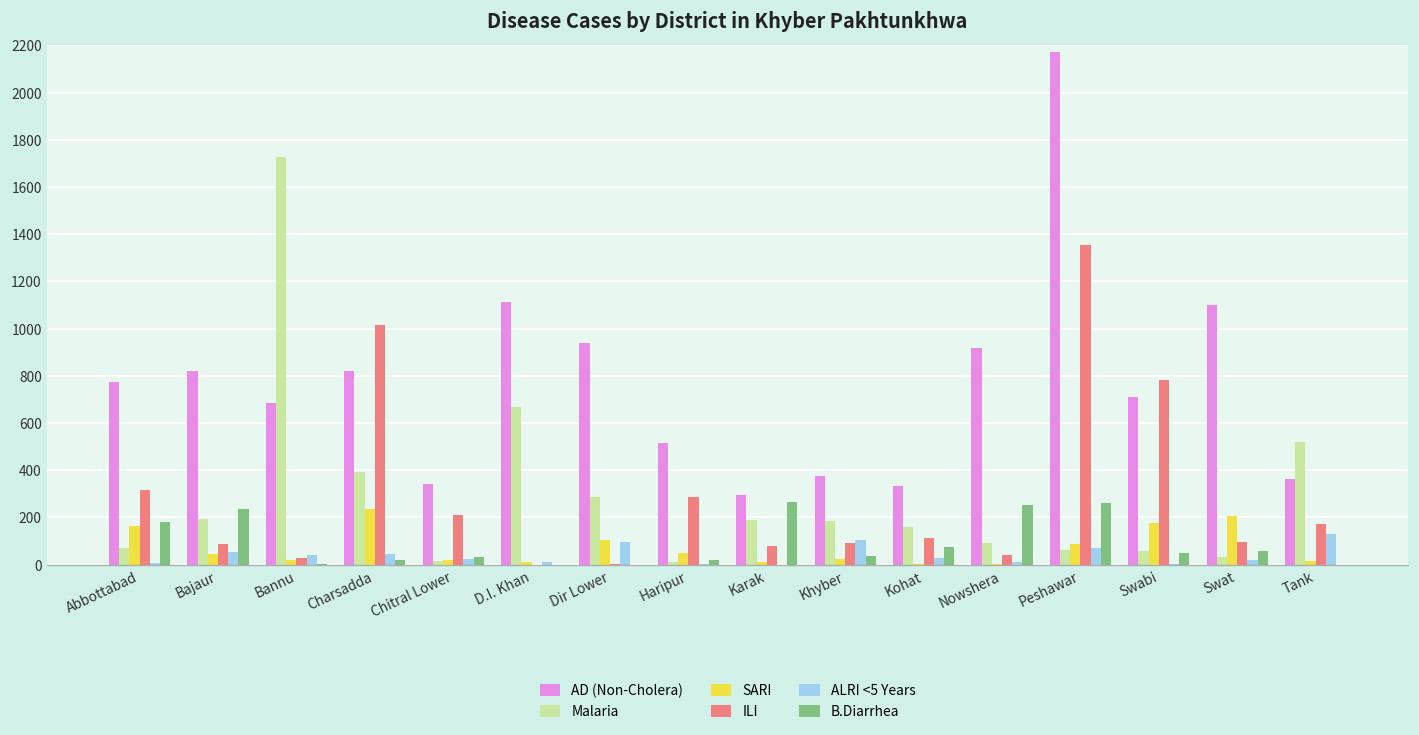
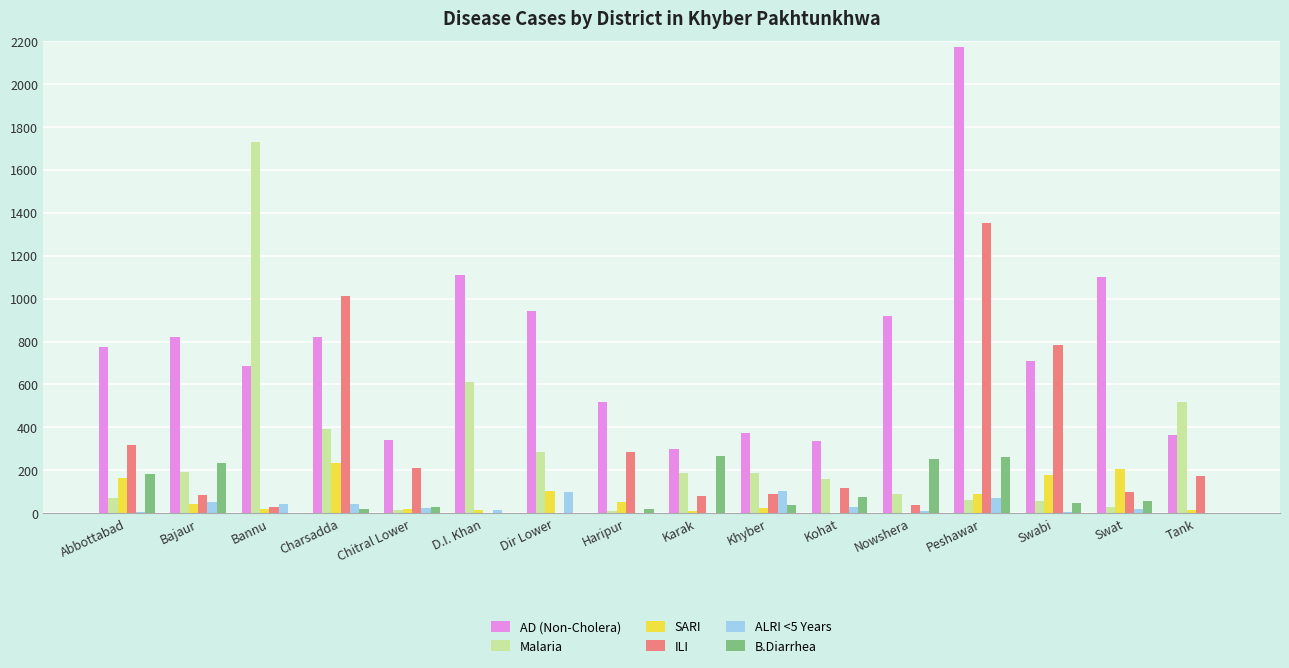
  {
    "AD (Non-Cholera)": {
      "Abbottabad": 770,
      "Bajaur": 820,
      "Bannu": 680,
      "Charsadda": 820,
      "Chitral Lower": 340,
      "D.I. Khan": 1110,
      "Dir Lower": 940,
      "Haripur": 520,
      "Karak": 300,
      "Khyber": 370,
      "Kohat": 340,
      "Nowshera": 920,
      "Peshawar": 2170,
      "Swabi": 710,
      "Swat": 1100,
      "Tank": 360
    },
    "Malaria": {
      "Abbottabad": 70,
      "Bajaur": 190,
      "Bannu": 1730,
      "Charsadda": 390,
      "Chitral Lower": 20,
-     "D.I. Khan": 670,
+     "D.I. Khan": 610,
      "Dir Lower": 290,
      "Karak": 190,
      "Khyber": 190,
      "Kohat": 160,
      "Nowshera": 90,
      "Peshawar": 60,
      "Swabi": 60,
      "Swat": 30,
      "Tank": 520
    },
    "SARI": {
      "Abbottabad": 160,
      "Bajaur": 40,
      "Bannu": 20,
      "Charsadda": 230,
      "Chitral Lower": 20,
      "D.I. Khan": 10,
      "Dir Lower": 100,
      "Haripur": 50,
      "Karak": 10,
      "Khyber": 30,
      "Peshawar": 90,
      "Swabi": 180,
      "Swat": 210,
      "Tank": 20
    },
    "ILI": {
      "Abbottabad": 320,
      "Bajaur": 90,
      "Bannu": 30,
      "Charsadda": 1010,
      "Chitral Lower": 210,
      "D.I. Khan": 0,
      "Haripur": 290,
      "Karak": 80,
      "Khyber": 90,
      "Kohat": 120,
      "Nowshera": 40,
      "Peshawar": 1350,
      "Swabi": 780,
      "Swat": 100,
      "Tank": 170
    },
    "ALRI <5 Years": {
      "Bajaur": 50,
      "Bannu": 40,
      "Charsadda": 50,
      "Chitral Lower": 20,
      "D.I. Khan": 10,
      "Dir Lower": 100,
      "Karak": 0,
      "Khyber": 110,
      "Kohat": 30,
      "Peshawar": 70,
      "Swat": 20,
-     "Tank": 130
+     "Tank": 0
    },
    "B.Diarrhea": {
      "Abbottabad": 180,
      "Bajaur": 240,
      "Charsadda": 20,
      "Chitral Lower": 30,
      "D.I. Khan": 0,
      "Dir Lower": 0,
      "Haripur": 20,
      "Karak": 270,
      "Khyber": 40,
      "Kohat": 70,
      "Nowshera": 250,
      "Peshawar": 260,
      "Swabi": 50,
      "Swat": 60,
      "Tank": 0
    }
  }
